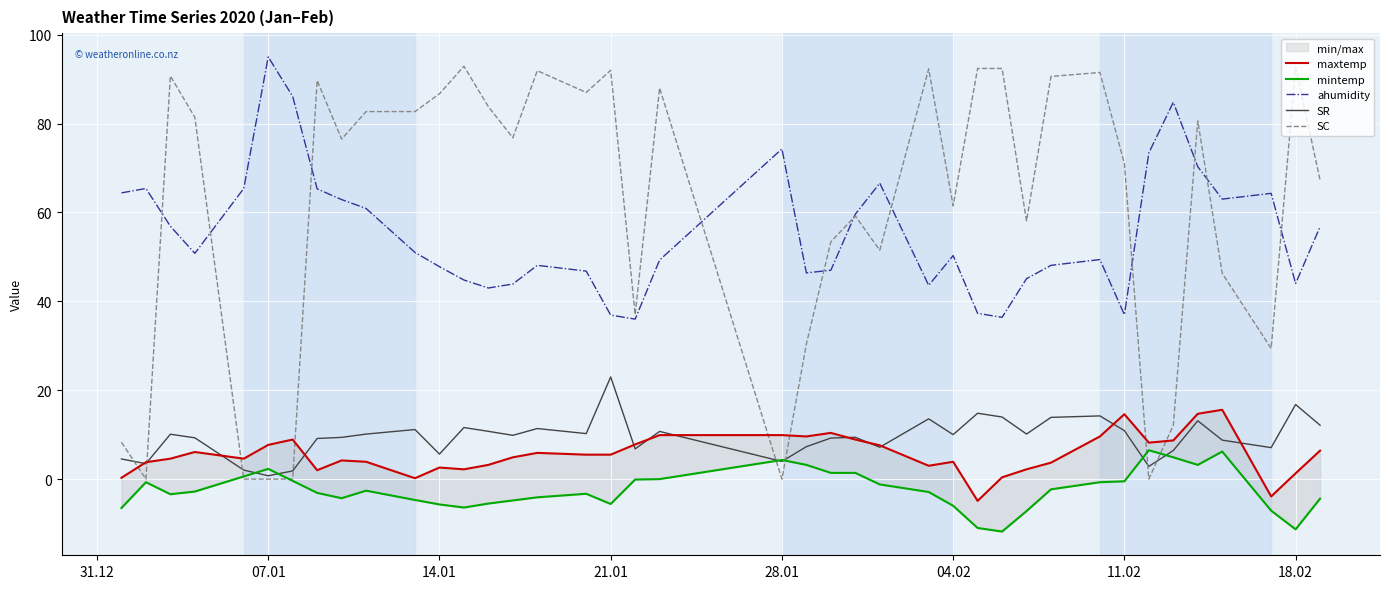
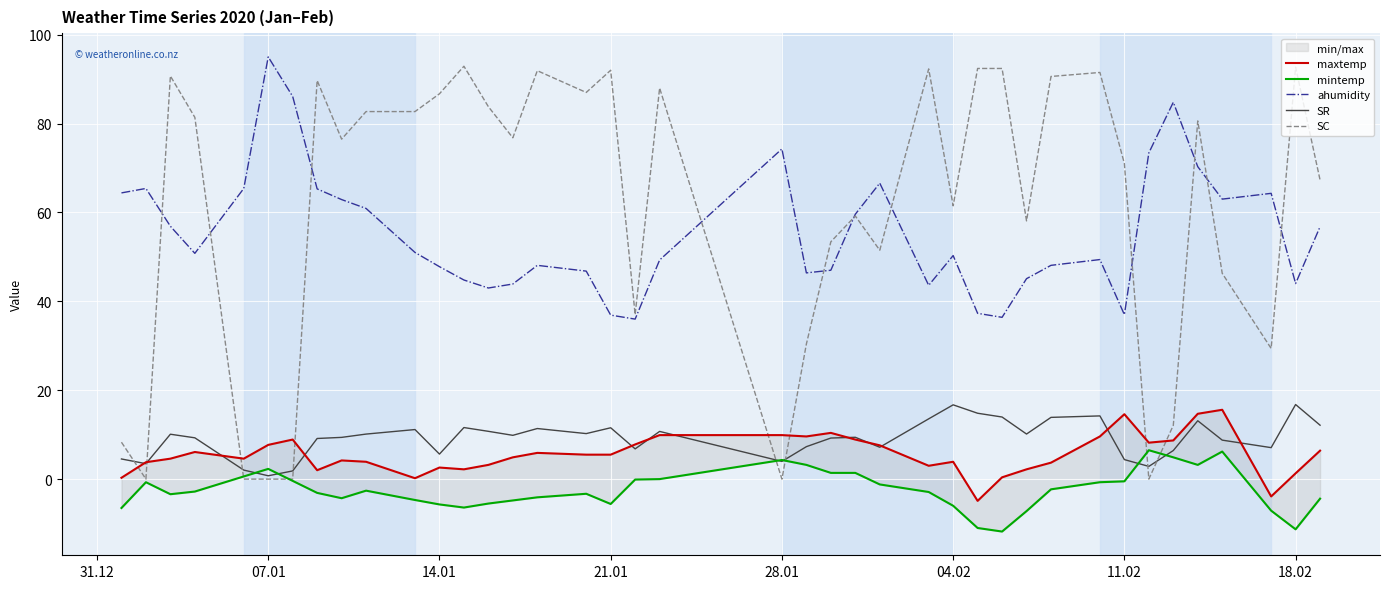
  {
    "mintemp": {
      "07.01": 2,
      "14.01": -6,
      "21.01": -6,
      "04.02": -6,
      "11.02": -1,
      "18.02": -11
    },
    "ahumidity": {
      "07.01": 95,
      "14.01": 48,
      "21.01": 37,
      "28.01": 74,
      "04.02": 50,
      "11.02": 37,
      "18.02": 44
    },
    "SR": {
      "07.01": 1,
      "14.01": 6,
-     "21.01": 23,
-     "04.02": 10,
-     "11.02": 11,
+     "21.01": 12,
+     "04.02": 17,
+     "11.02": 4,
      "18.02": 17
    }
  }
